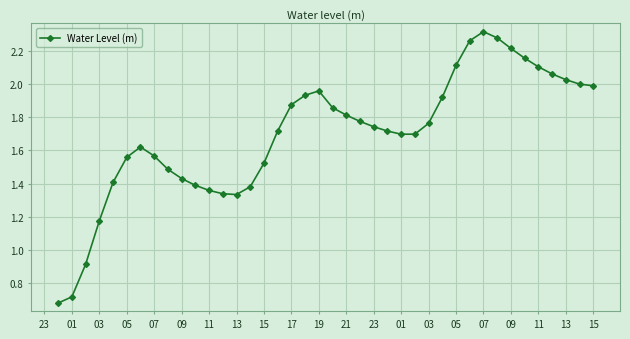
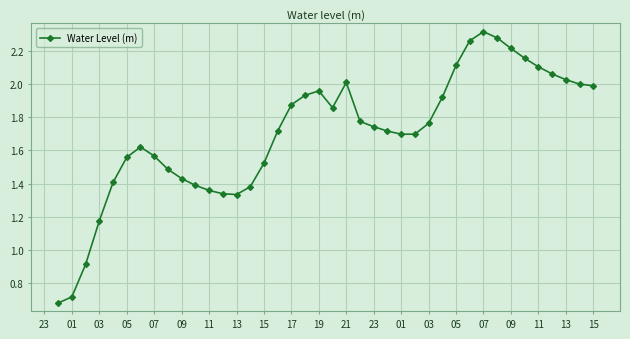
  {
    "17": 1.88,
    "19": 1.96,
-   "21": 1.81,
+   "21": 2.01,
    "23": 1.74
  }
